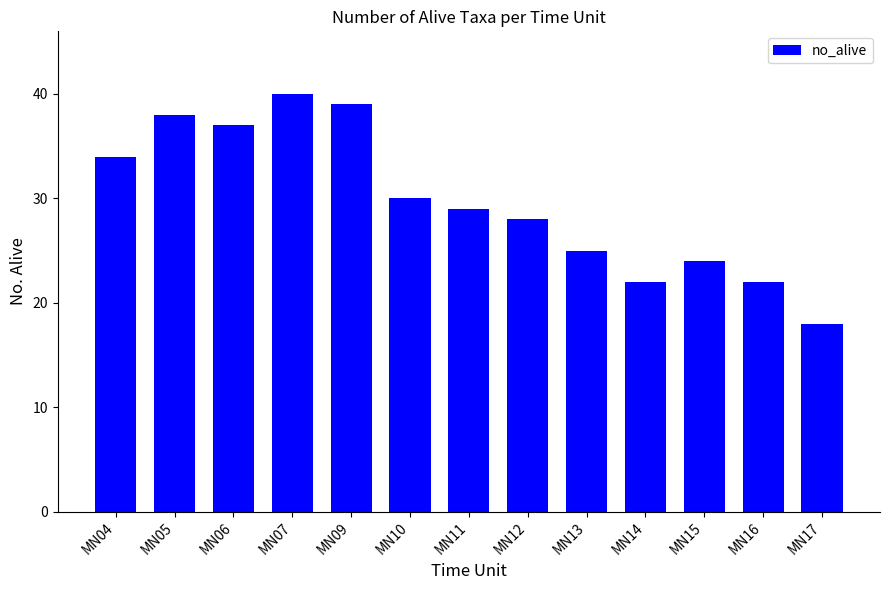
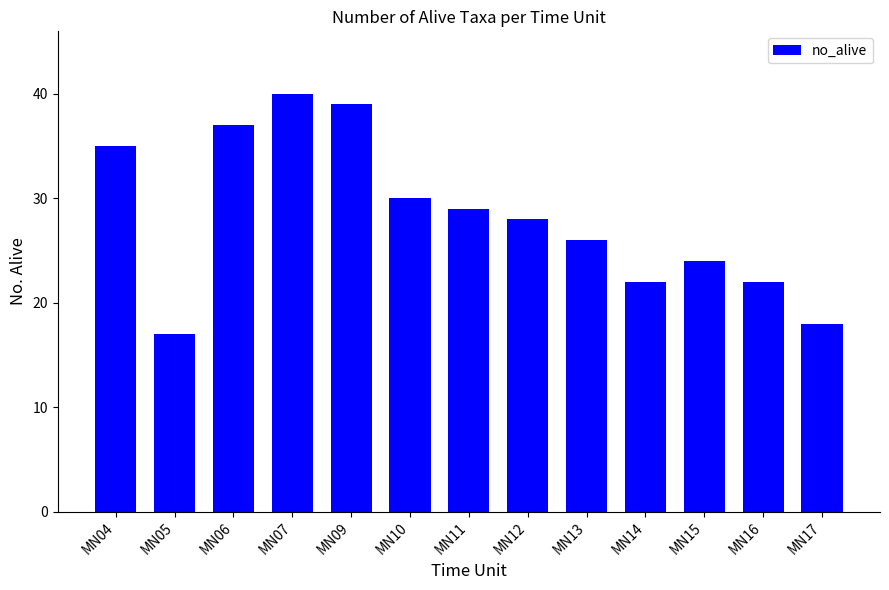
  {
-   "MN04": 34,
-   "MN05": 38,
+   "MN04": 35,
+   "MN05": 17,
    "MN06": 37,
    "MN07": 40,
    "MN09": 39,
    "MN10": 30,
    "MN11": 29,
    "MN12": 28,
-   "MN13": 25,
+   "MN13": 26,
    "MN14": 22,
    "MN15": 24,
    "MN16": 22,
    "MN17": 18
  }
